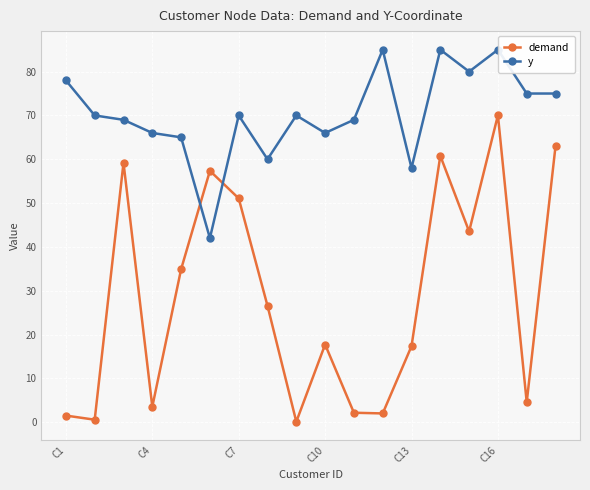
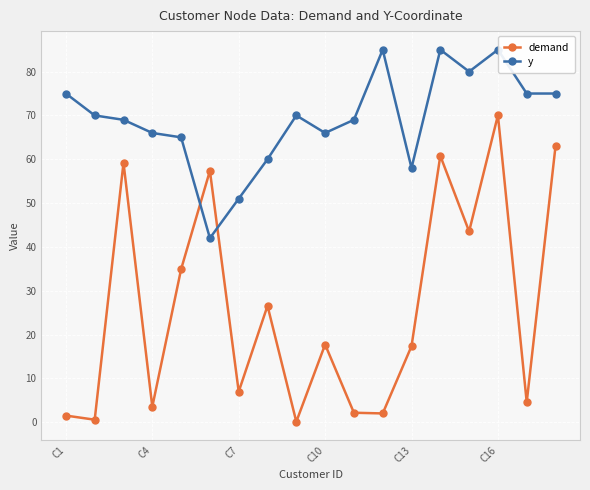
  {
    "demand": {
      "C1": 2,
      "C4": 4,
-     "C7": 51,
+     "C7": 7,
      "C10": 18,
      "C13": 17,
      "C16": 70
    },
    "y": {
-     "C1": 78,
+     "C1": 75,
      "C4": 66,
-     "C7": 70,
+     "C7": 51,
      "C10": 66,
      "C13": 58,
      "C16": 85
    }
  }
